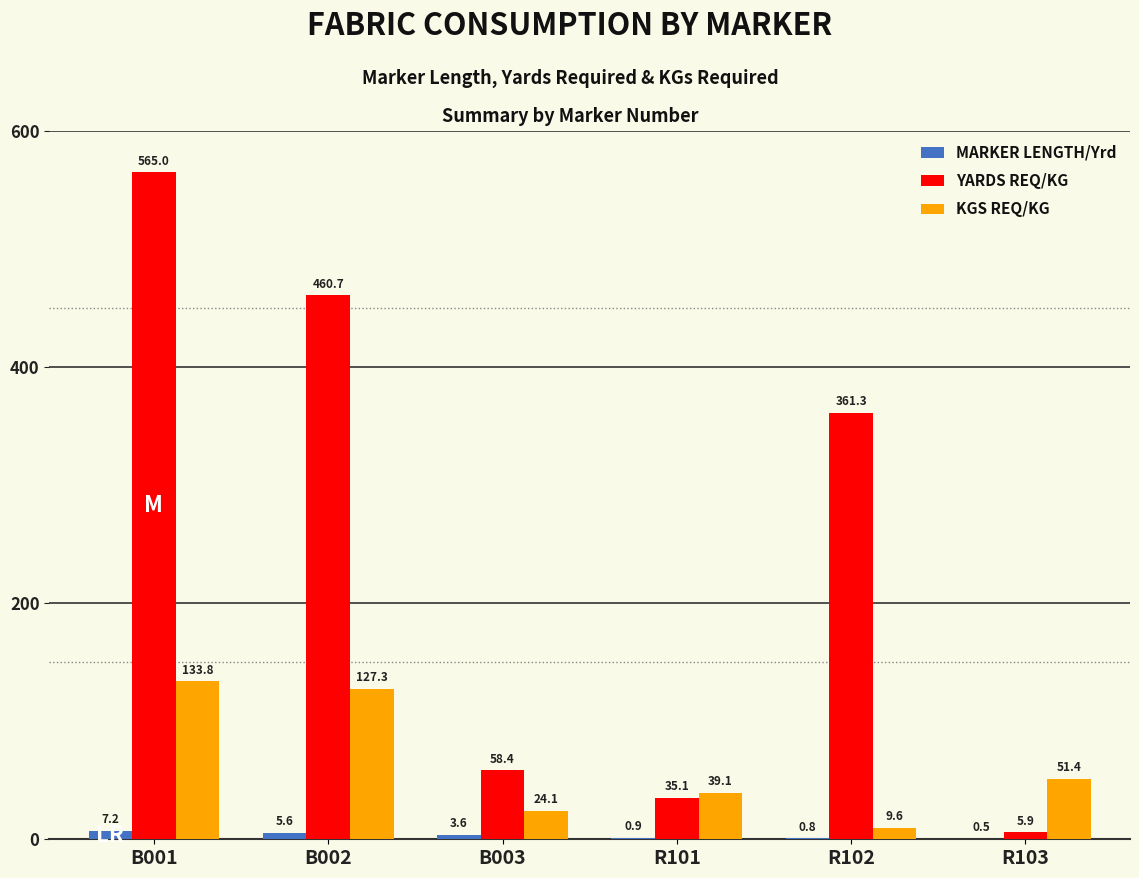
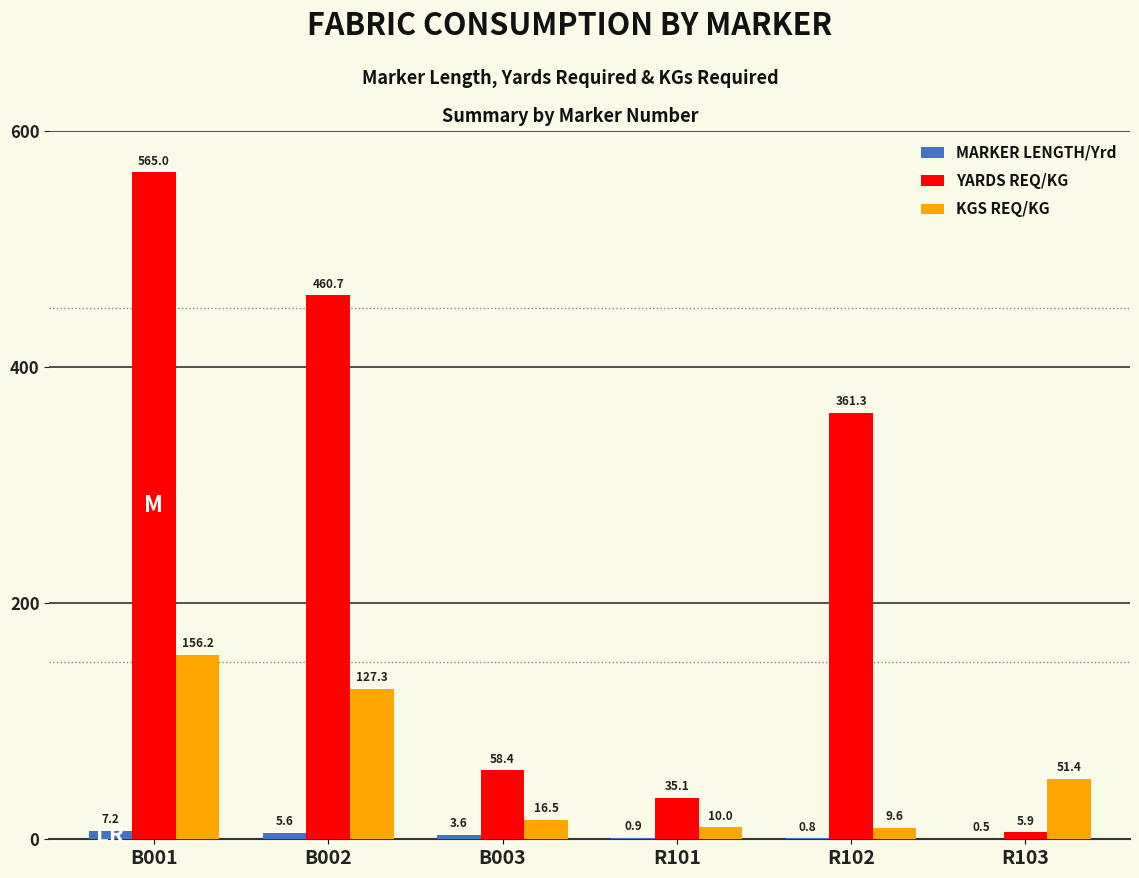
  {
    "MARKER LENGTH/Yrd": {
      "B001": 7.2,
      "B002": 5.6,
      "B003": 3.6,
      "R101": 0.9,
      "R102": 0.8,
      "R103": 0.5
    },
    "YARDS REQ/KG": {
      "B001": 565.0,
      "B002": 460.7,
      "B003": 58.4,
      "R101": 35.1,
      "R102": 361.3,
      "R103": 5.9
    },
    "KGS REQ/KG": {
-     "B001": 133.8,
+     "B001": 156.2,
      "B002": 127.3,
-     "B003": 24.1,
-     "R101": 39.1,
+     "B003": 16.5,
+     "R101": 10.0,
      "R102": 9.6,
      "R103": 51.4
    }
  }
